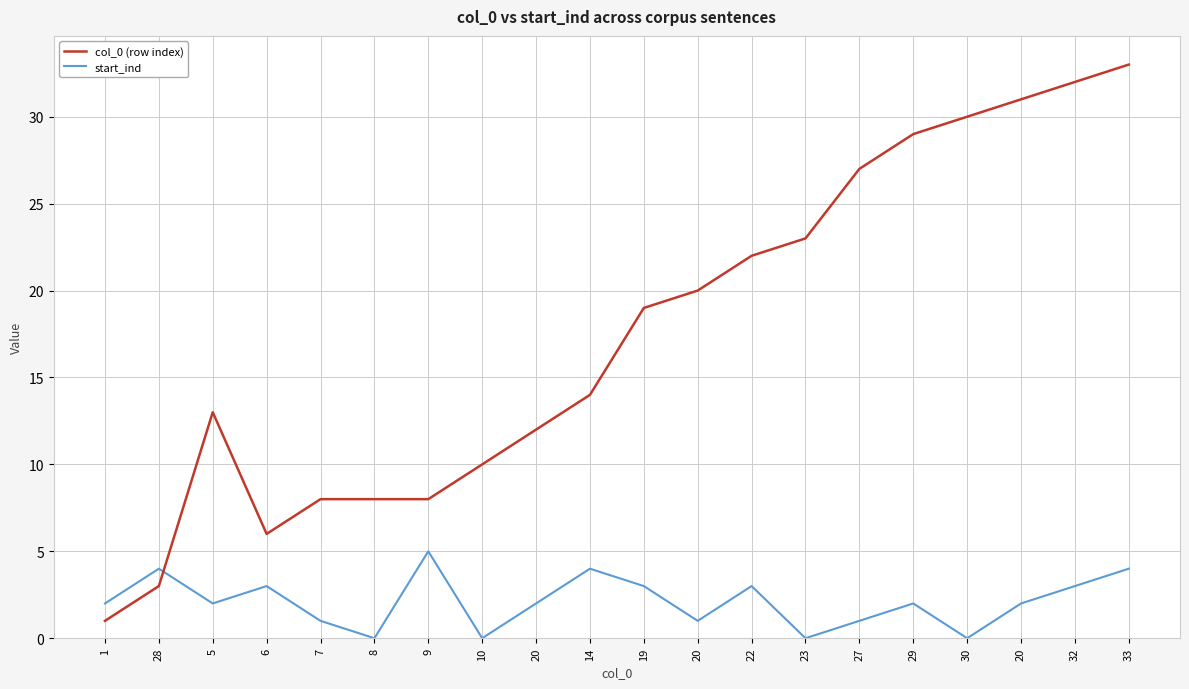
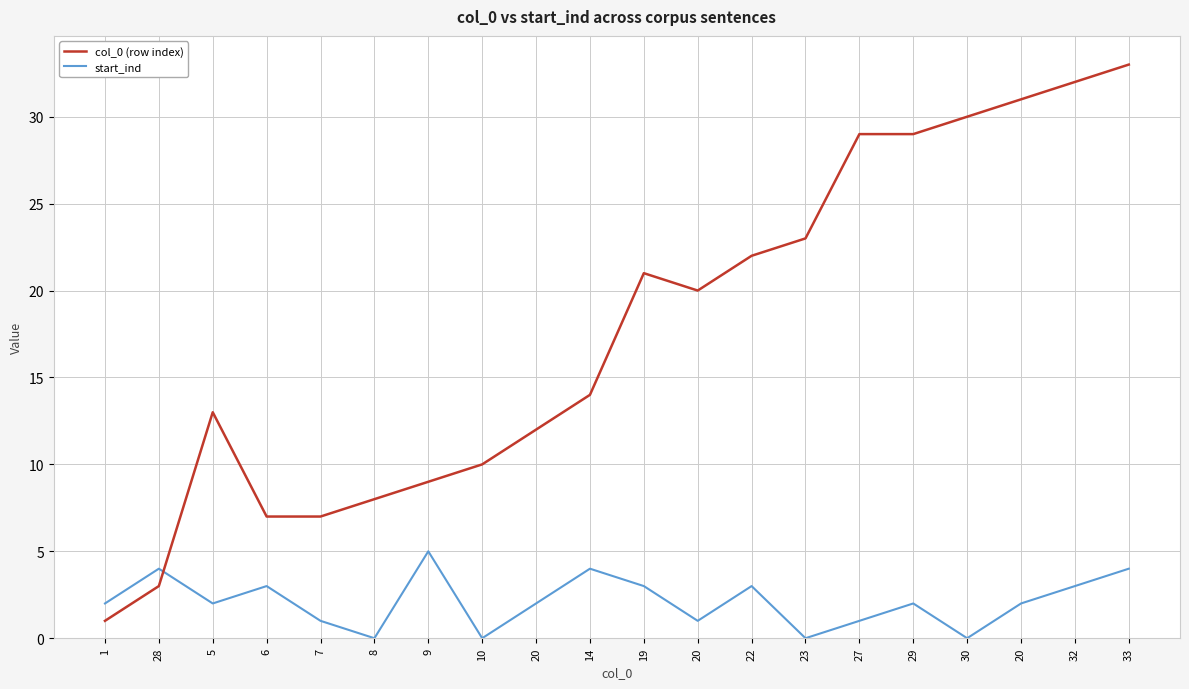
  {
    "col_0 (row index)": {
      "1": 1,
      "28": 3,
      "5": 13,
-     "6": 6,
-     "7": 8,
+     "6": 7,
+     "7": 7,
      "8": 8,
-     "9": 8,
+     "9": 9,
      "10": 10,
      "14": 14,
-     "19": 19,
+     "19": 21,
      "22": 22,
      "23": 23,
-     "27": 27,
+     "27": 29,
      "29": 29,
      "30": 30,
      "32": 32,
      "33": 33
    },
    "start_ind": {
      "1": 2,
      "28": 4,
      "5": 2,
      "6": 3,
      "7": 1,
      "8": 0,
      "9": 5,
      "10": 0,
      "14": 4,
      "19": 3,
      "22": 3,
      "23": 0,
      "27": 1,
      "29": 2,
      "30": 0,
      "32": 3,
      "33": 4
    }
  }
